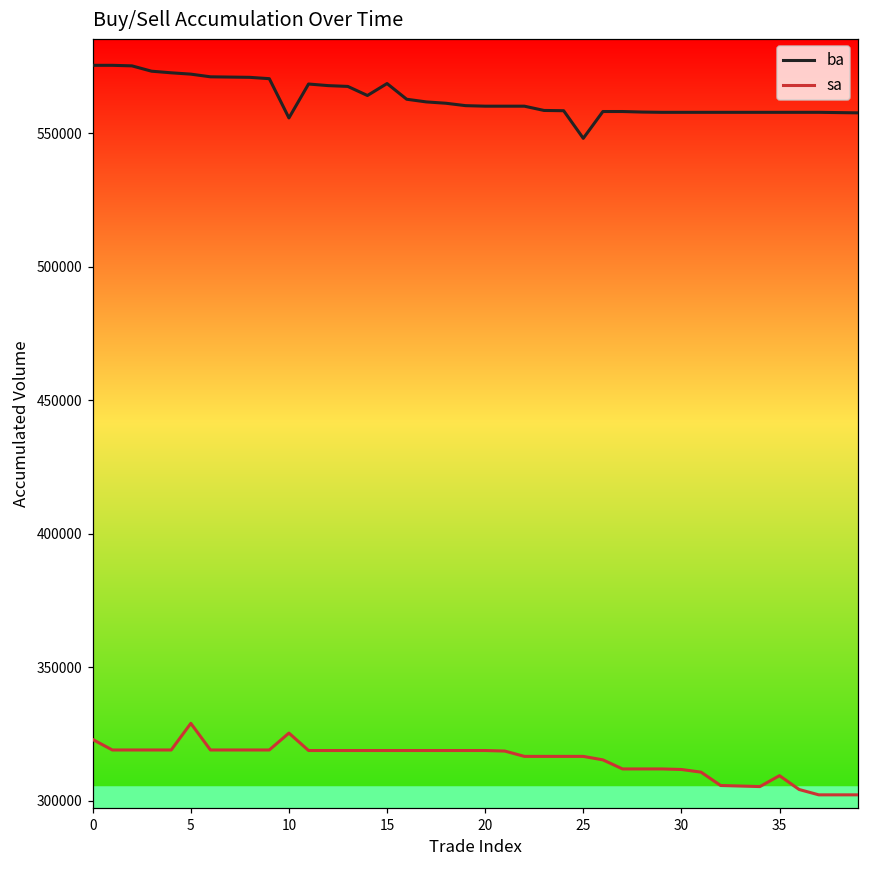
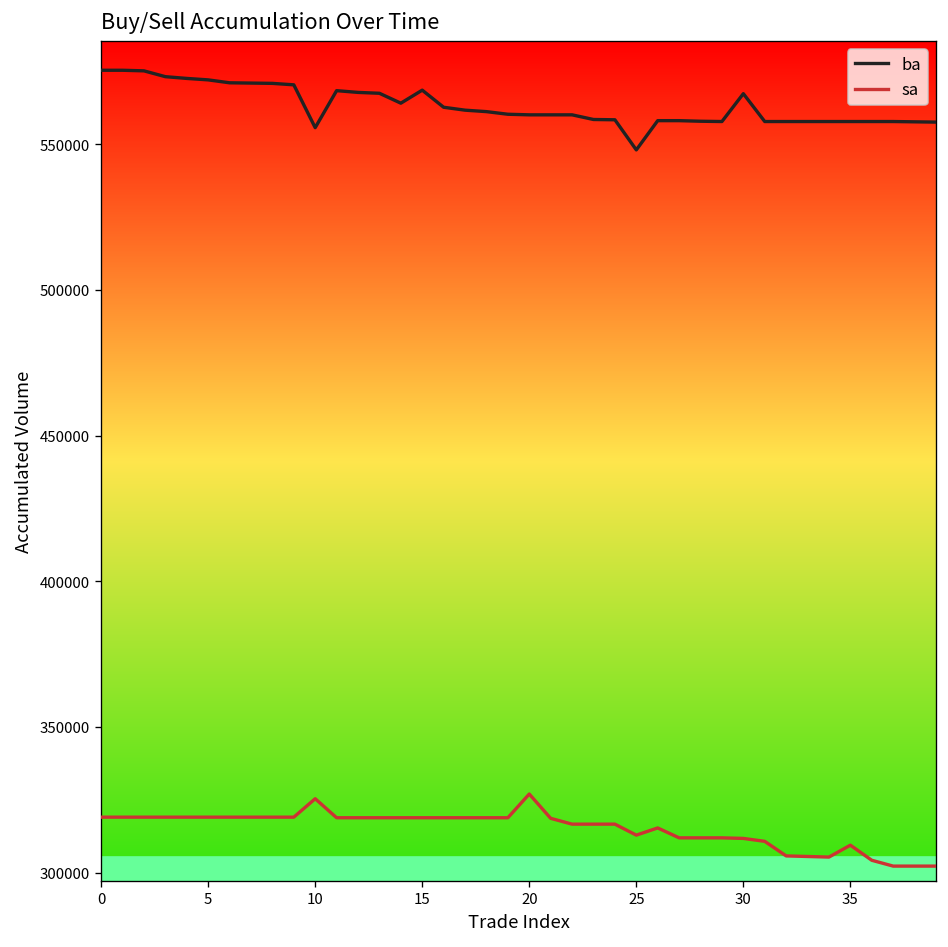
  {
    "ba": {
      "0": 575000,
      "5": 572000,
      "10": 556000,
      "15": 569000,
      "20": 560000,
      "25": 548000,
-     "30": 558000,
+     "30": 567000,
      "35": 558000
    },
    "sa": {
-     "0": 323000,
-     "5": 329000,
+     "0": 319000,
+     "5": 319000,
      "10": 325000,
      "15": 319000,
-     "20": 319000,
-     "25": 317000,
+     "20": 327000,
+     "25": 313000,
      "30": 312000,
      "35": 309000
    }
  }
